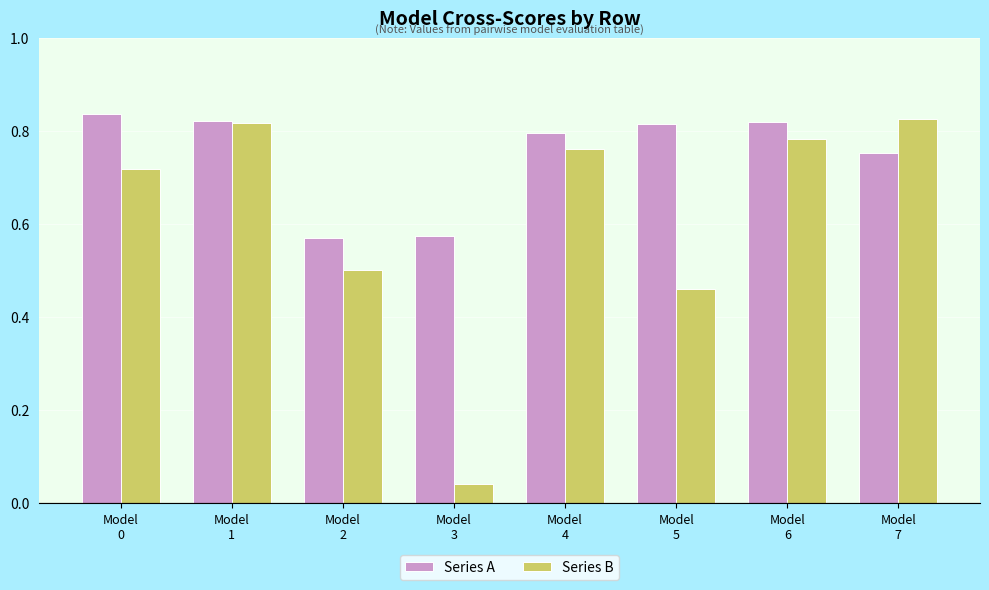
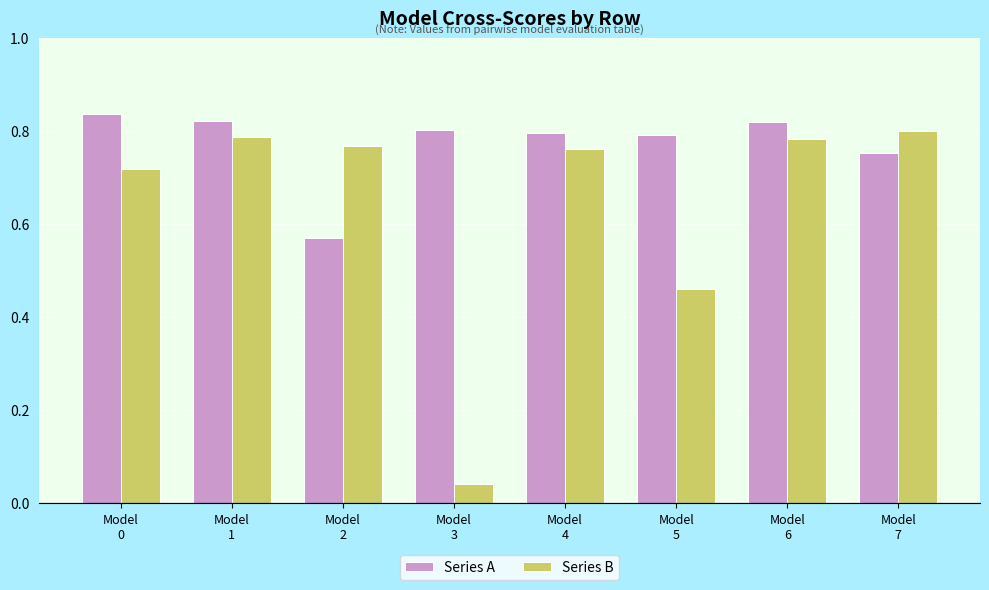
  {
    "Series A": {
      "Model 0": 0.84,
      "Model 1": 0.82,
      "Model 2": 0.57,
-     "Model 3": 0.57,
+     "Model 3": 0.80,
      "Model 4": 0.80,
-     "Model 5": 0.82,
+     "Model 5": 0.79,
      "Model 6": 0.82,
      "Model 7": 0.75
    },
    "Series B": {
      "Model 0": 0.72,
-     "Model 1": 0.82,
-     "Model 2": 0.50,
+     "Model 1": 0.79,
+     "Model 2": 0.77,
      "Model 3": 0.04,
      "Model 4": 0.76,
      "Model 5": 0.46,
      "Model 6": 0.78,
-     "Model 7": 0.83
+     "Model 7": 0.80
    }
  }
